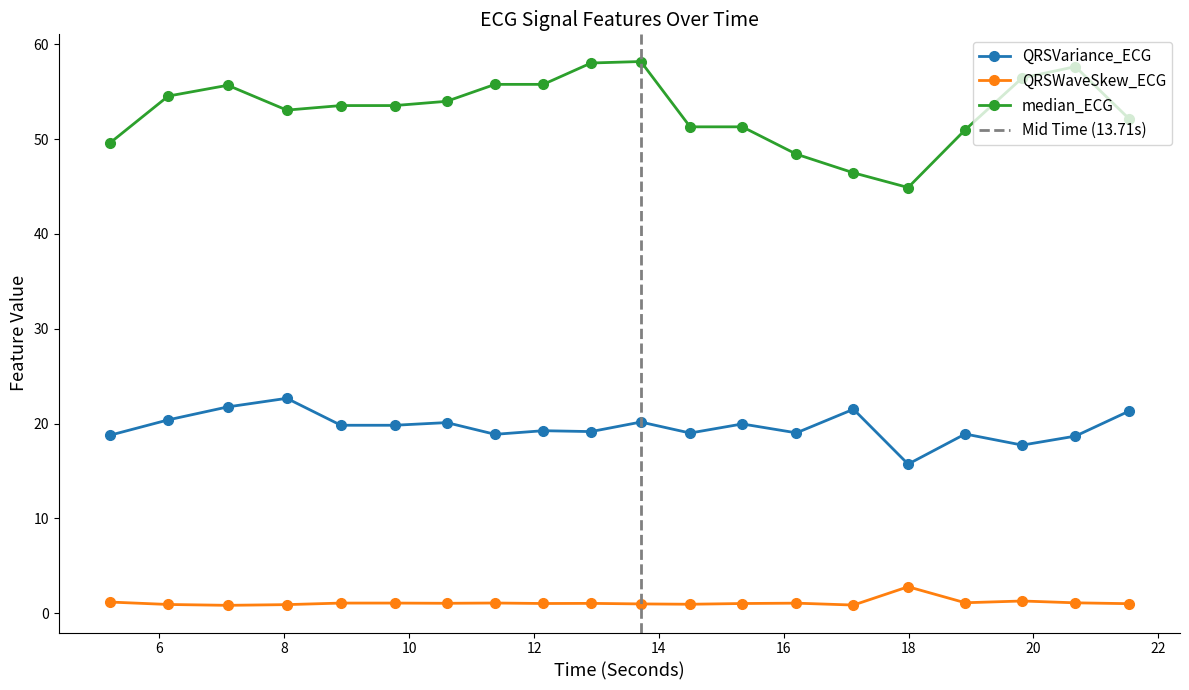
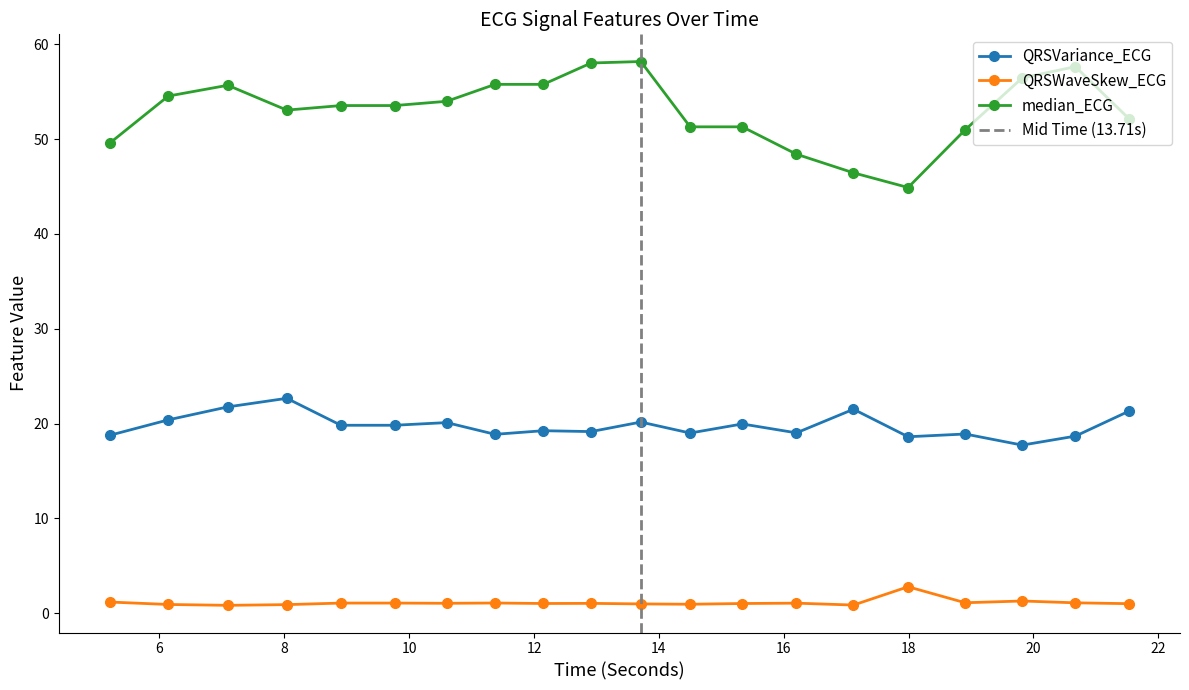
  {
    "QRSVariance_ECG": {
-     "18": 16
+     "18": 19
    },
    "QRSWaveSkew_ECG": {
      "18": 3
    },
    "median_ECG": {
      "18": 45
    }
  }
